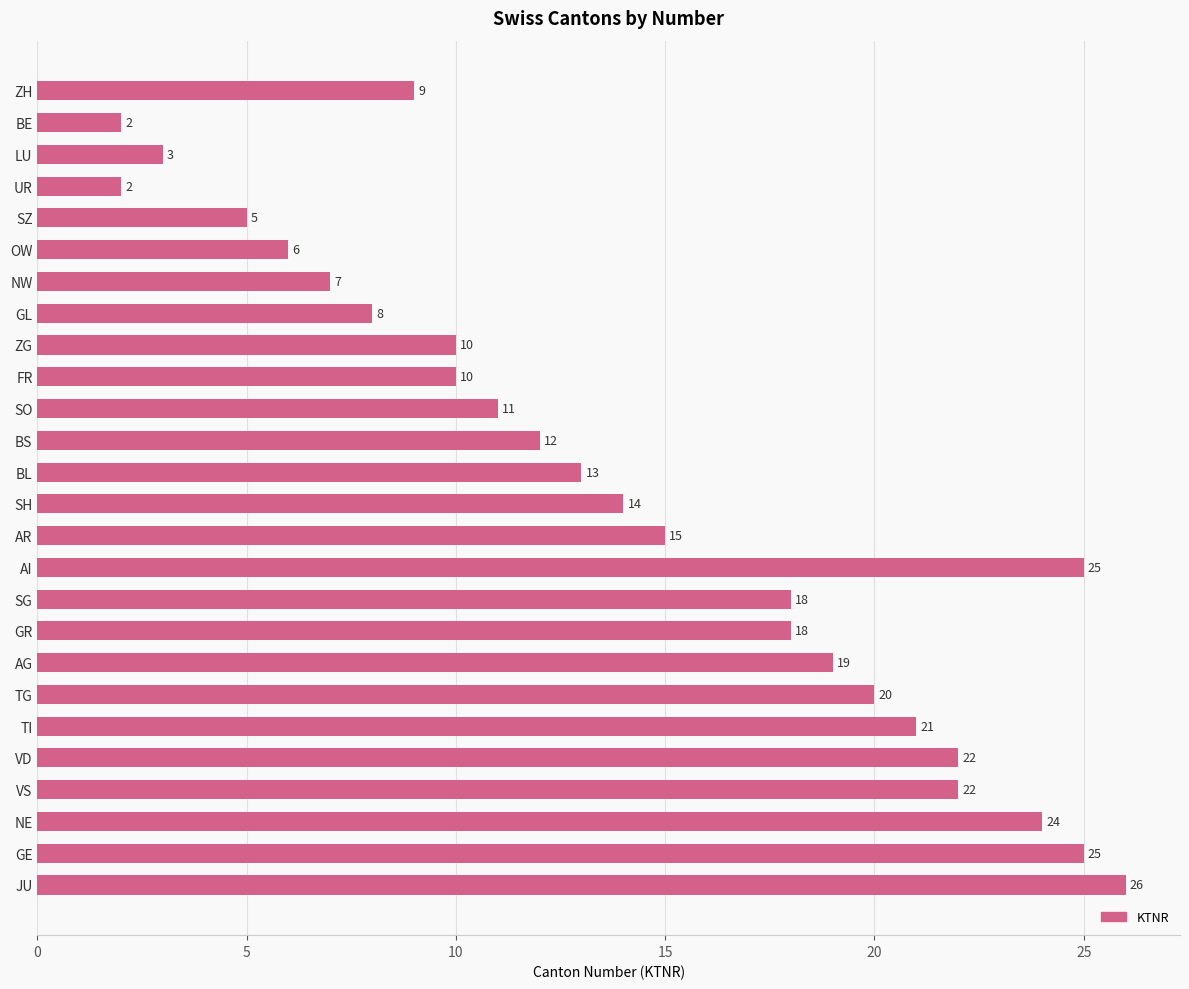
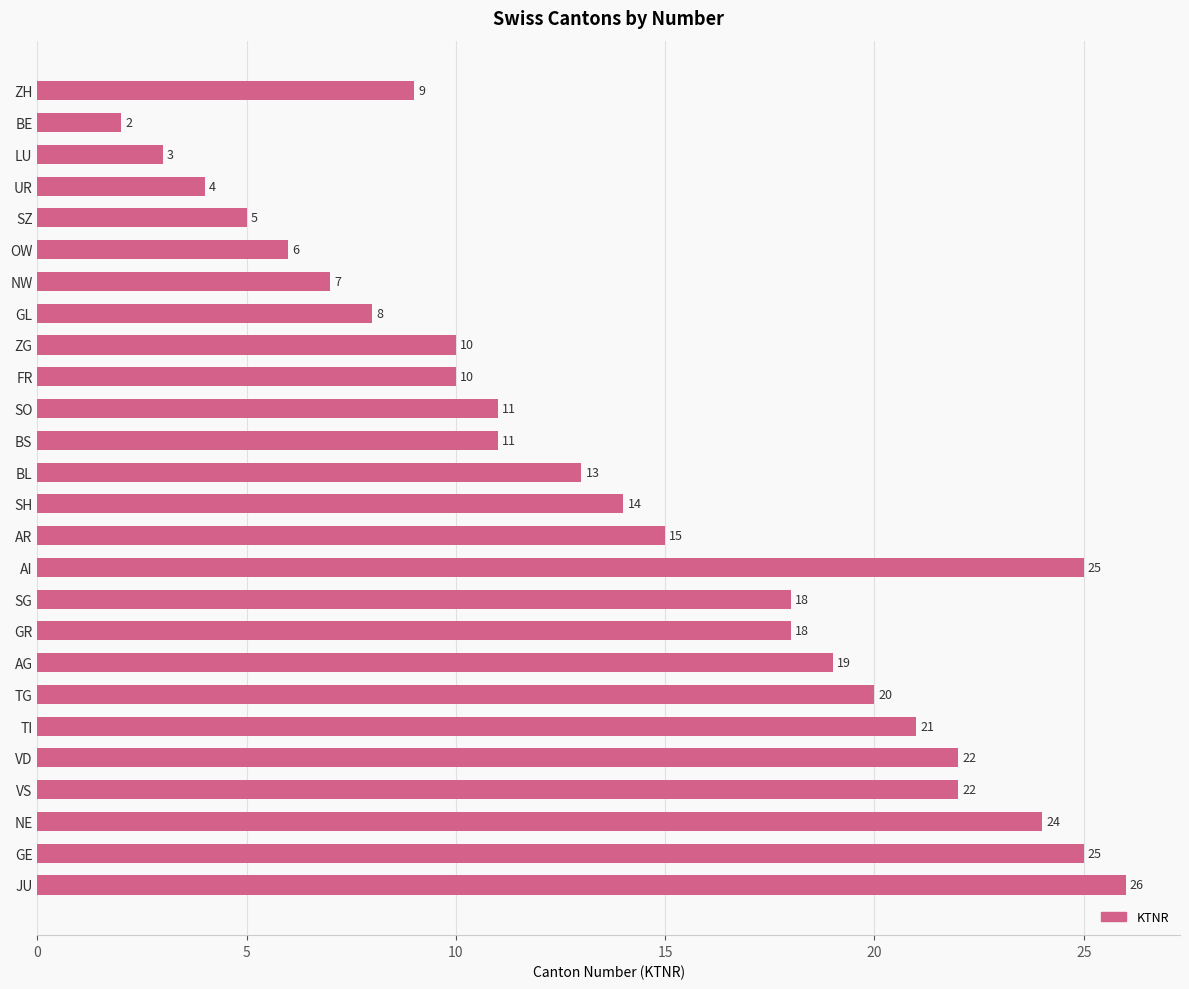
  {
    "ZH": 9,
    "BE": 2,
    "LU": 3,
-   "UR": 2,
+   "UR": 4,
    "SZ": 5,
    "OW": 6,
    "NW": 7,
    "GL": 8,
    "ZG": 10,
    "FR": 10,
    "SO": 11,
-   "BS": 12,
+   "BS": 11,
    "BL": 13,
    "SH": 14,
    "AR": 15,
    "AI": 25,
    "SG": 18,
    "GR": 18,
    "AG": 19,
    "TG": 20,
    "TI": 21,
    "VD": 22,
    "VS": 22,
    "NE": 24,
    "GE": 25,
    "JU": 26
  }
